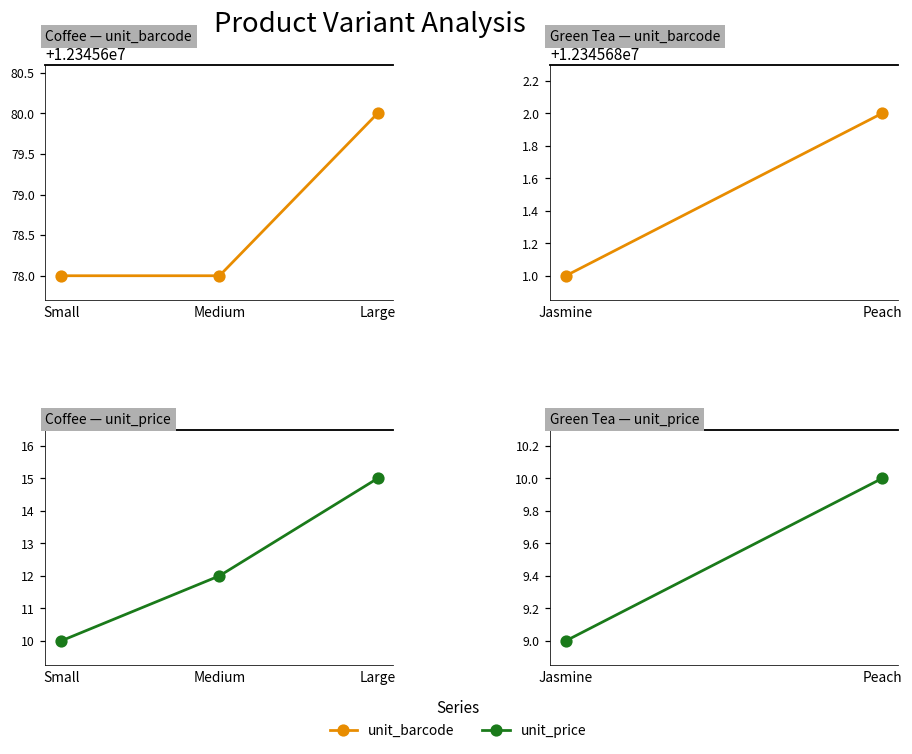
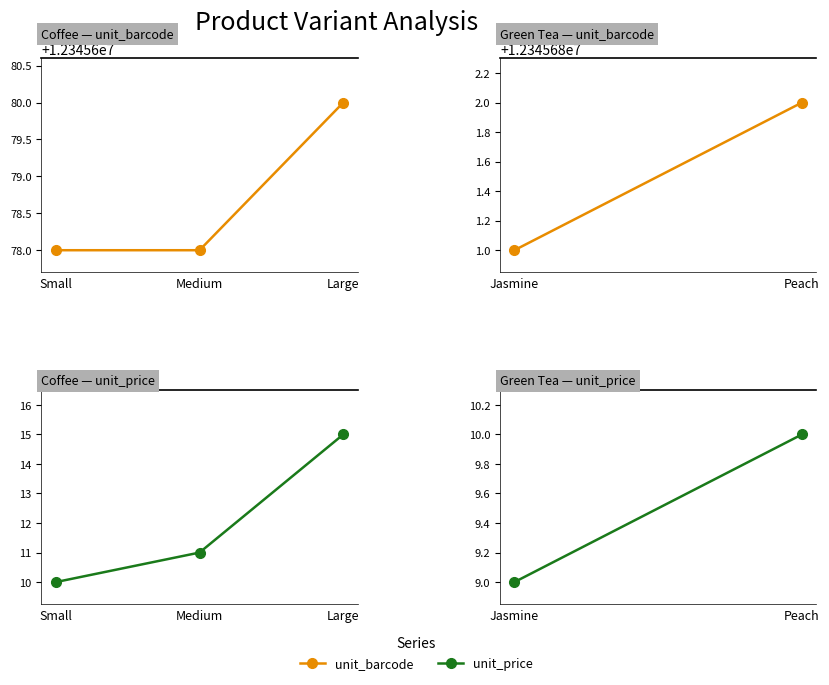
  {
    "Coffee — unit_barcode": {
      "Small": 12345678.0,
      "Medium": 12345678.0,
      "Large": 12345680.0
    },
    "Green Tea — unit_barcode": {
      "Jasmine": 12345681.00,
      "Peach": 12345682.00
    },
    "Coffee — unit_price": {
      "Small": 10,
-     "Medium": 12,
+     "Medium": 11,
      "Large": 15
    },
    "Green Tea — unit_price": {
      "Jasmine": 9.00,
      "Peach": 10.00
    }
  }
